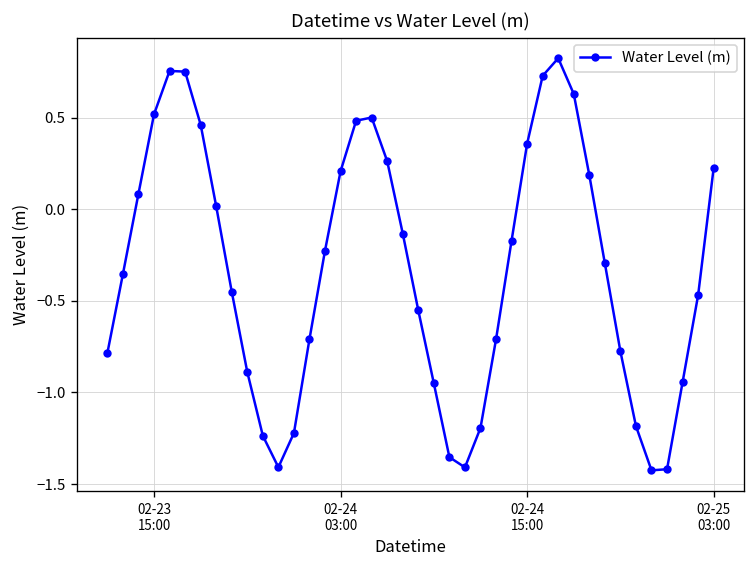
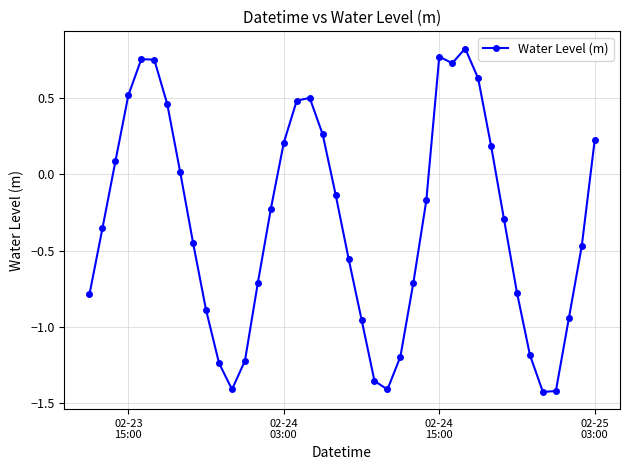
  {
    "02-23 15:00": 0.52,
    "02-24 03:00": 0.21,
-   "02-24 15:00": 0.36,
+   "02-24 15:00": 0.77,
    "02-25 03:00": 0.23
  }
